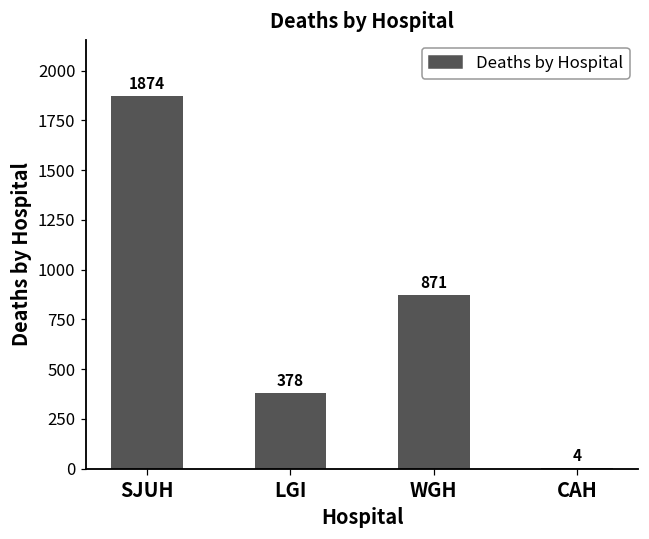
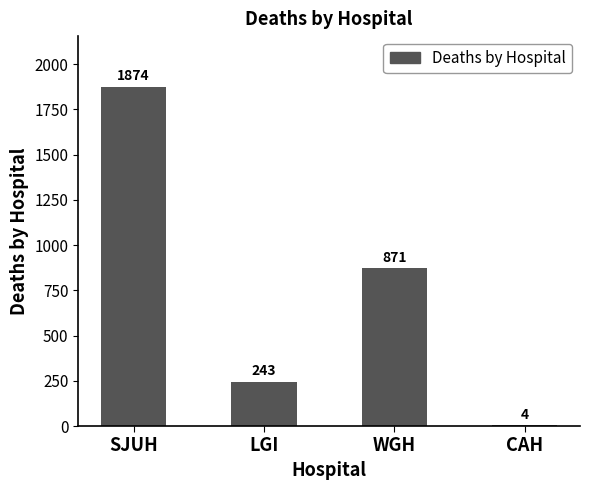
  {
    "SJUH": 1874,
-   "LGI": 378,
+   "LGI": 243,
    "WGH": 871,
    "CAH": 4
  }
